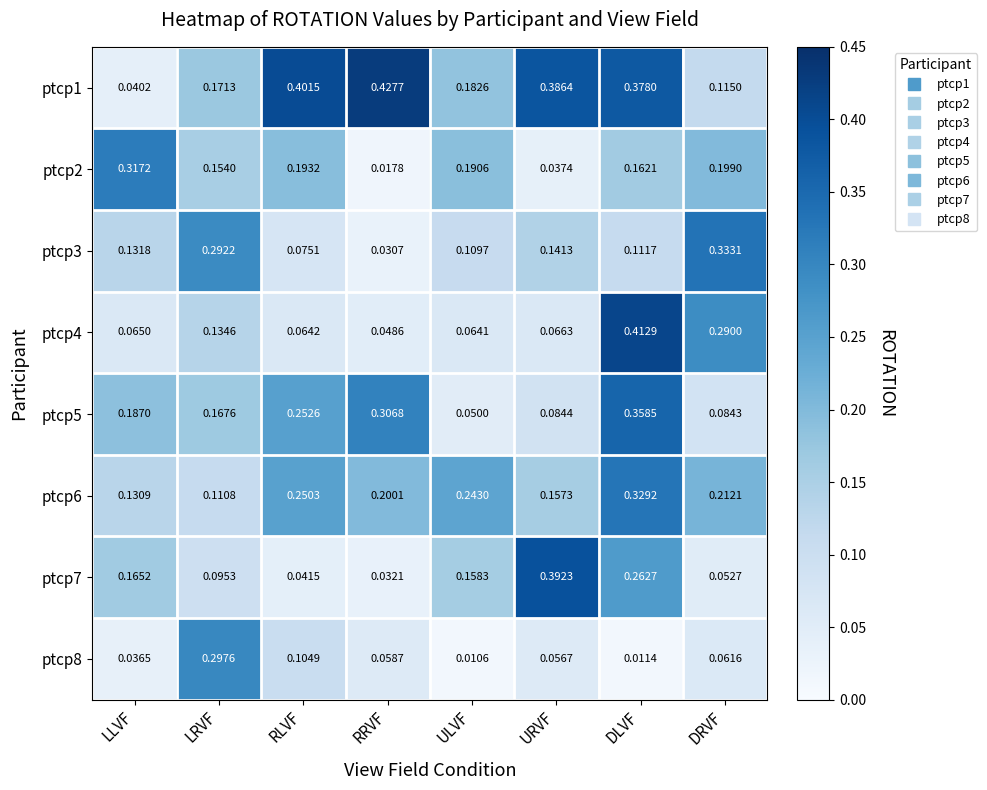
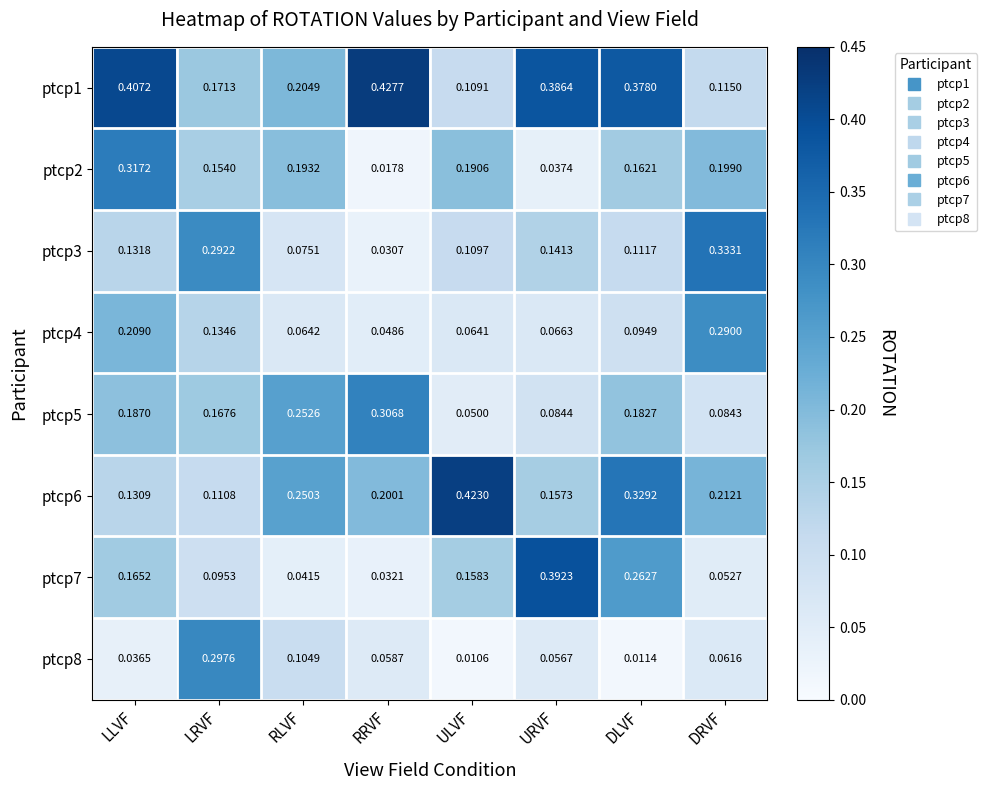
  {
    "ptcp1": {
-     "LLVF": 0.0402,
+     "LLVF": 0.4072,
      "LRVF": 0.1713,
-     "RLVF": 0.4015,
+     "RLVF": 0.2049,
      "RRVF": 0.4277,
-     "ULVF": 0.1826,
+     "ULVF": 0.1091,
      "URVF": 0.3864,
      "DLVF": 0.3780,
      "DRVF": 0.1150
    },
    "ptcp2": {
      "LLVF": 0.3172,
      "LRVF": 0.1540,
      "RLVF": 0.1932,
      "RRVF": 0.0178,
      "ULVF": 0.1906,
      "URVF": 0.0374,
      "DLVF": 0.1621,
      "DRVF": 0.1990
    },
    "ptcp3": {
      "LLVF": 0.1318,
      "LRVF": 0.2922,
      "RLVF": 0.0751,
      "RRVF": 0.0307,
      "ULVF": 0.1097,
      "URVF": 0.1413,
      "DLVF": 0.1117,
      "DRVF": 0.3331
    },
    "ptcp4": {
-     "LLVF": 0.0650,
+     "LLVF": 0.2090,
      "LRVF": 0.1346,
      "RLVF": 0.0642,
      "RRVF": 0.0486,
      "ULVF": 0.0641,
      "URVF": 0.0663,
-     "DLVF": 0.4129,
+     "DLVF": 0.0949,
      "DRVF": 0.2900
    },
    "ptcp5": {
      "LLVF": 0.1870,
      "LRVF": 0.1676,
      "RLVF": 0.2526,
      "RRVF": 0.3068,
      "ULVF": 0.0500,
      "URVF": 0.0844,
-     "DLVF": 0.3585,
+     "DLVF": 0.1827,
      "DRVF": 0.0843
    },
    "ptcp6": {
      "LLVF": 0.1309,
      "LRVF": 0.1108,
      "RLVF": 0.2503,
      "RRVF": 0.2001,
-     "ULVF": 0.2430,
+     "ULVF": 0.4230,
      "URVF": 0.1573,
      "DLVF": 0.3292,
      "DRVF": 0.2121
    },
    "ptcp7": {
      "LLVF": 0.1652,
      "LRVF": 0.0953,
      "RLVF": 0.0415,
      "RRVF": 0.0321,
      "ULVF": 0.1583,
      "URVF": 0.3923,
      "DLVF": 0.2627,
      "DRVF": 0.0527
    },
    "ptcp8": {
      "LLVF": 0.0365,
      "LRVF": 0.2976,
      "RLVF": 0.1049,
      "RRVF": 0.0587,
      "ULVF": 0.0106,
      "URVF": 0.0567,
      "DLVF": 0.0114,
      "DRVF": 0.0616
    }
  }
